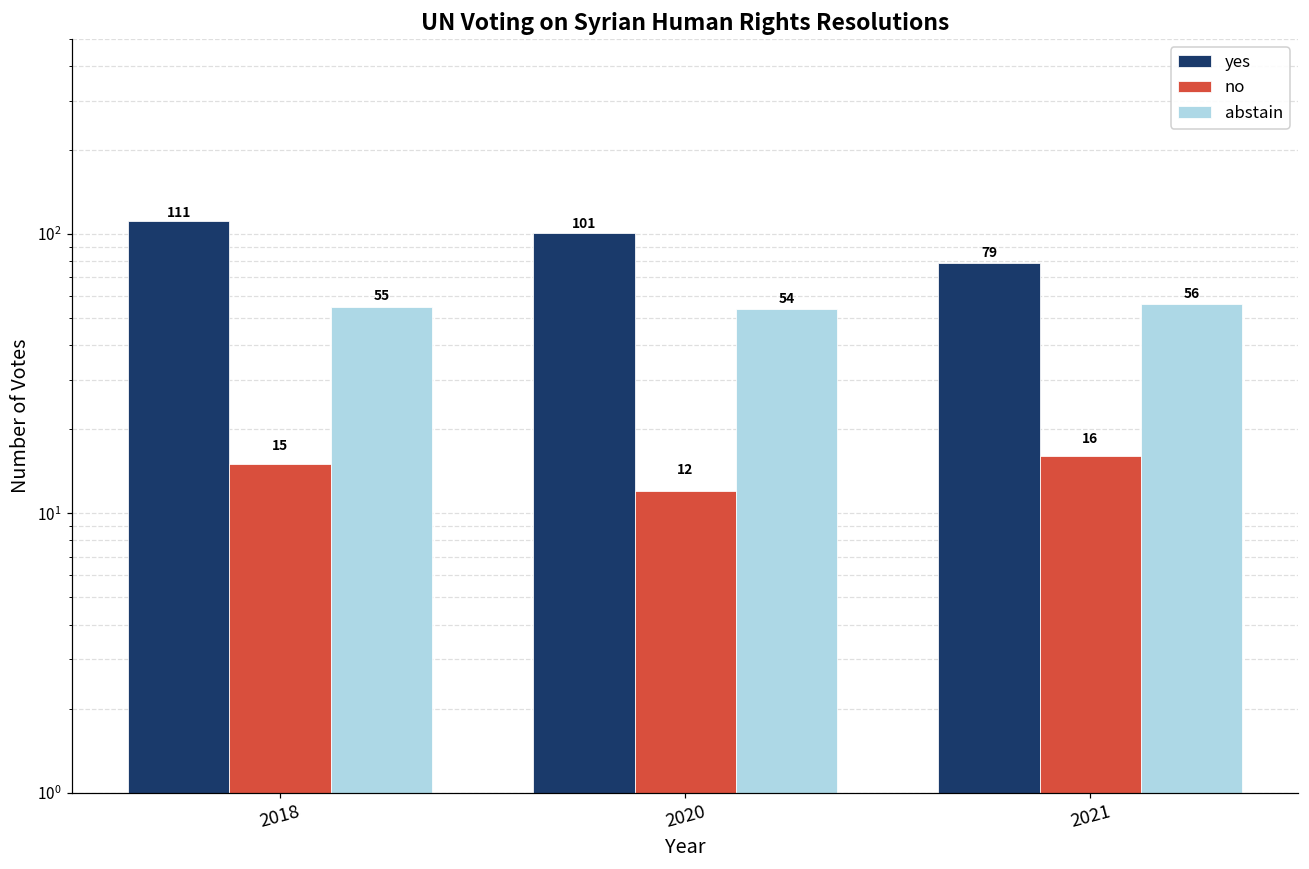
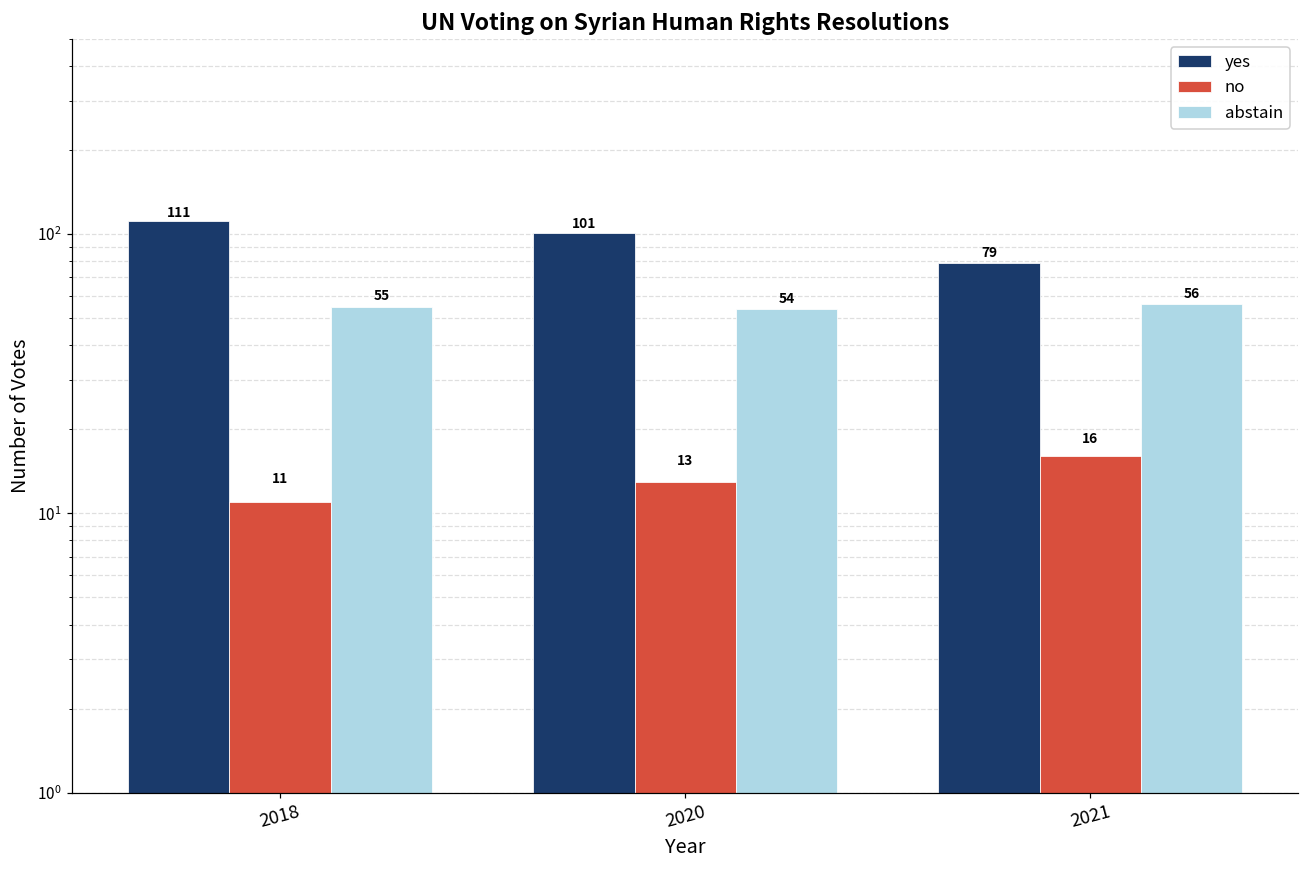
  {
    "yes": {
      "2018": 111,
      "2020": 101,
      "2021": 79
    },
    "no": {
-     "2018": 15,
-     "2020": 12,
+     "2018": 11,
+     "2020": 13,
      "2021": 16
    },
    "abstain": {
      "2018": 55,
      "2020": 54,
      "2021": 56
    }
  }
